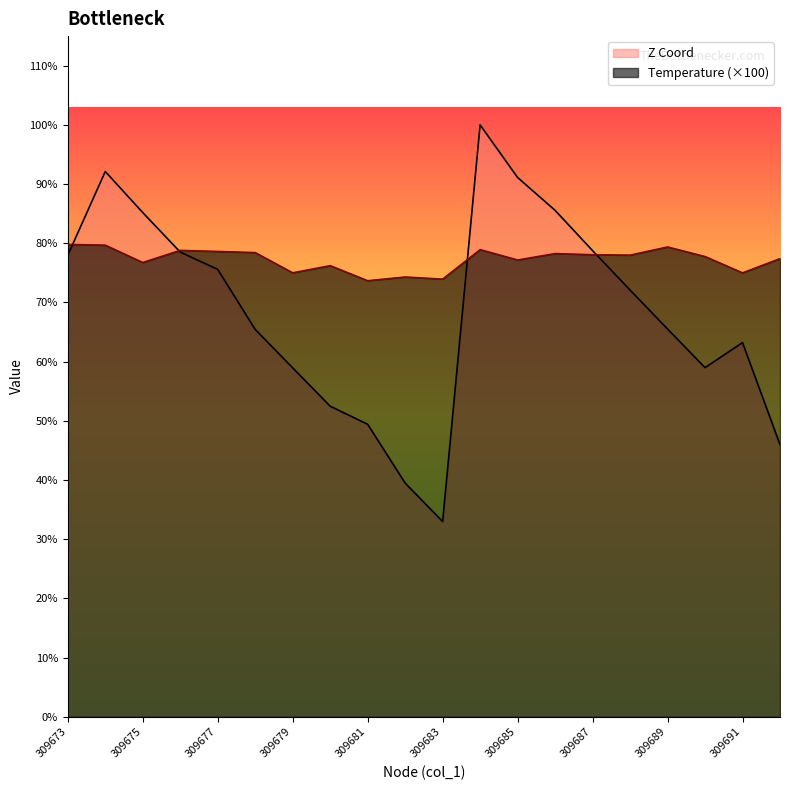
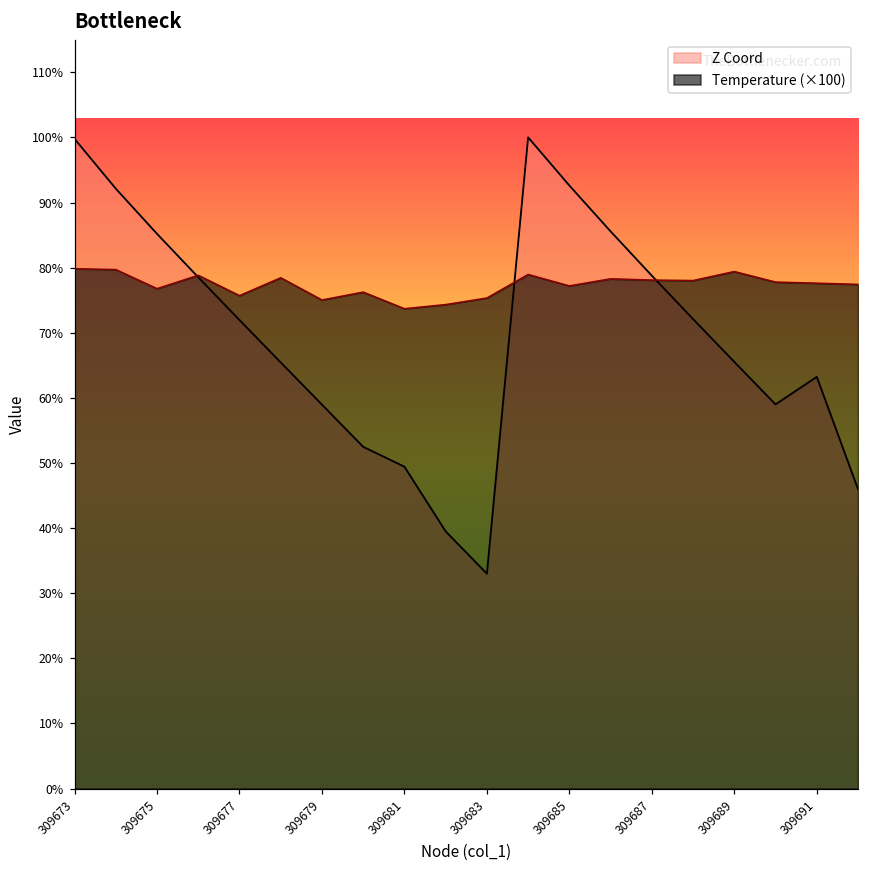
  {
    "Z Coord": {
-     "309673": "78%",
+     "309673": "100%",
      "309675": "85%",
-     "309677": "76%",
+     "309677": "72%",
      "309679": "59%",
      "309681": "49%",
      "309683": "33%",
-     "309685": "91%",
+     "309685": "93%",
      "309687": "79%",
      "309689": "66%",
      "309691": "63%"
    },
    "Temperature (×100)": {
      "309673": "80%",
      "309675": "77%",
-     "309677": "79%",
+     "309677": "76%",
      "309679": "75%",
      "309681": "74%",
-     "309683": "74%",
+     "309683": "75%",
      "309685": "77%",
      "309687": "78%",
      "309689": "79%",
-     "309691": "75%"
+     "309691": "78%"
    }
  }
